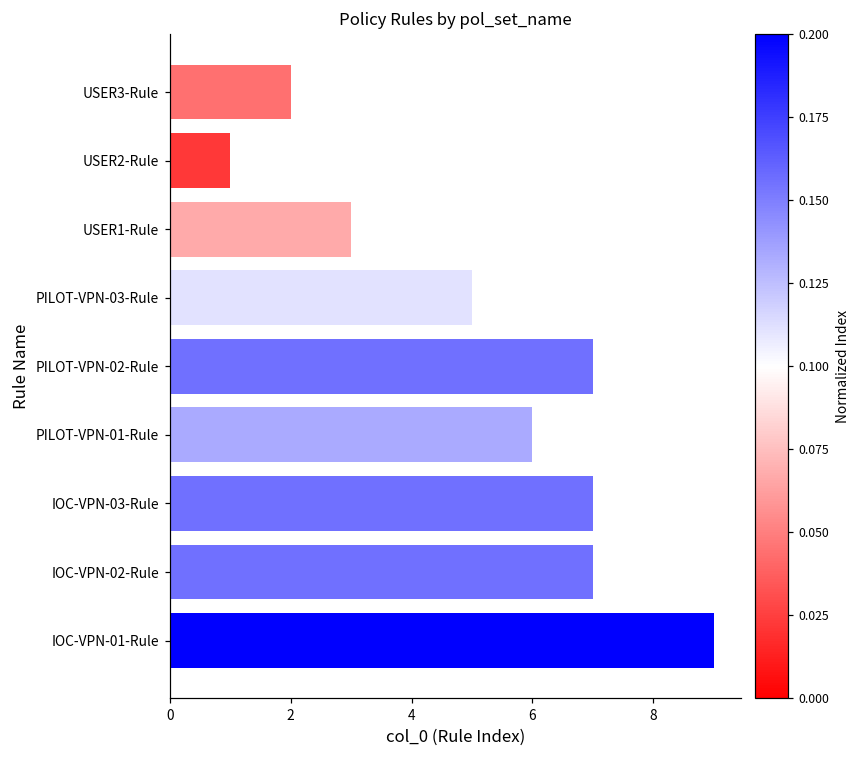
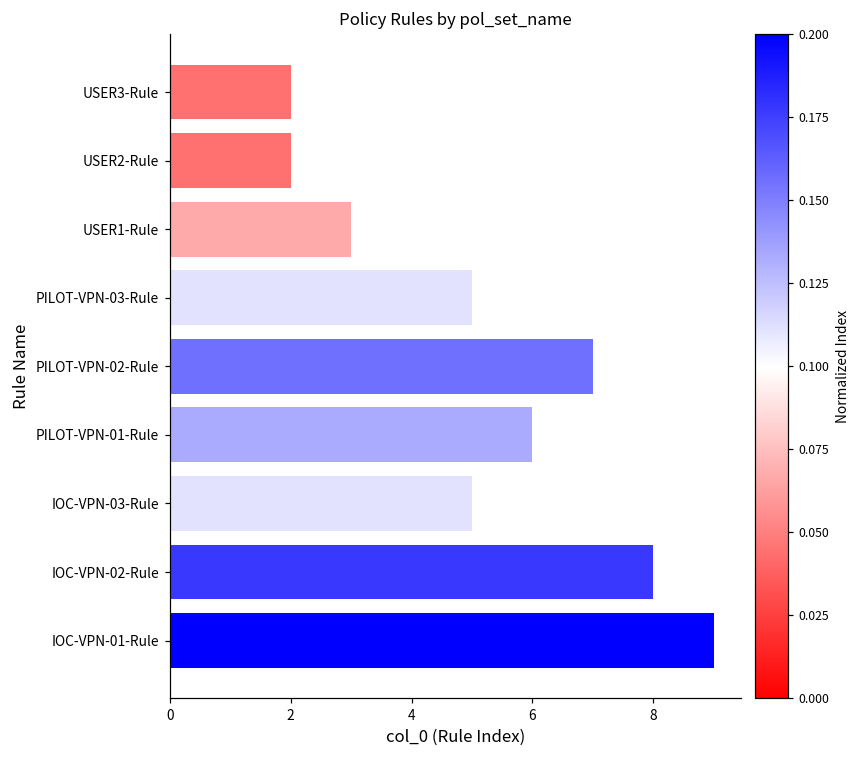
  {
    "USER3-Rule": 2,
-   "USER2-Rule": 1,
+   "USER2-Rule": 2,
    "USER1-Rule": 3,
    "PILOT-VPN-03-Rule": 5,
    "PILOT-VPN-02-Rule": 7,
    "PILOT-VPN-01-Rule": 6,
-   "IOC-VPN-03-Rule": 7,
-   "IOC-VPN-02-Rule": 7,
+   "IOC-VPN-03-Rule": 5,
+   "IOC-VPN-02-Rule": 8,
    "IOC-VPN-01-Rule": 9
  }
